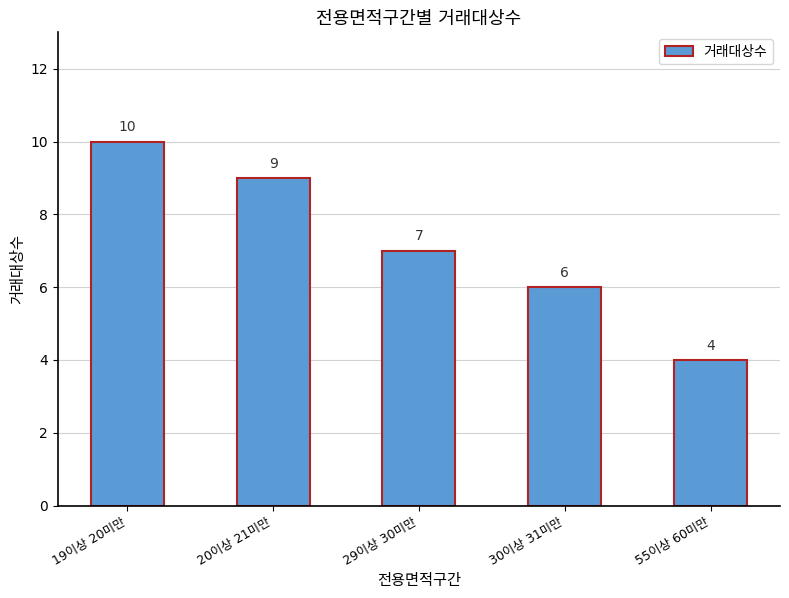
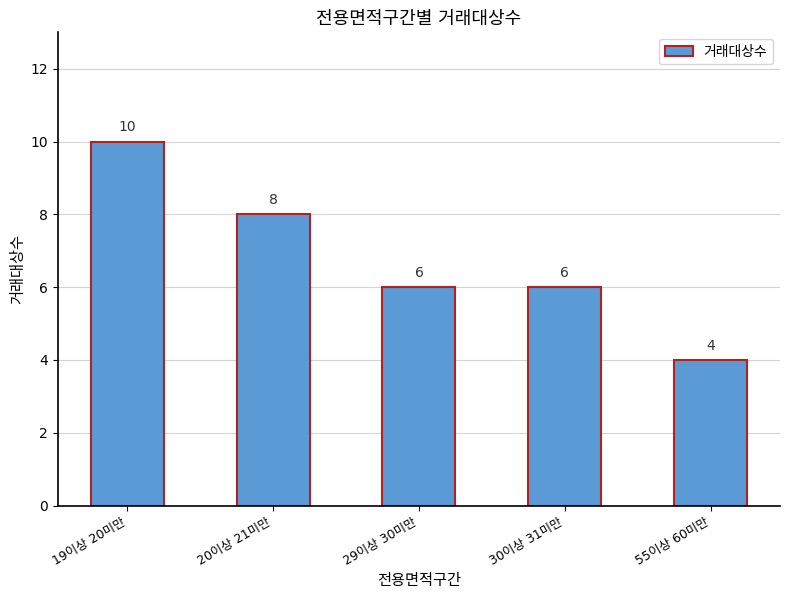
  {
    "19이상 20미만": 10,
-   "20이상 21미만": 9,
-   "29이상 30미만": 7,
+   "20이상 21미만": 8,
+   "29이상 30미만": 6,
    "30이상 31미만": 6,
    "55이상 60미만": 4
  }
